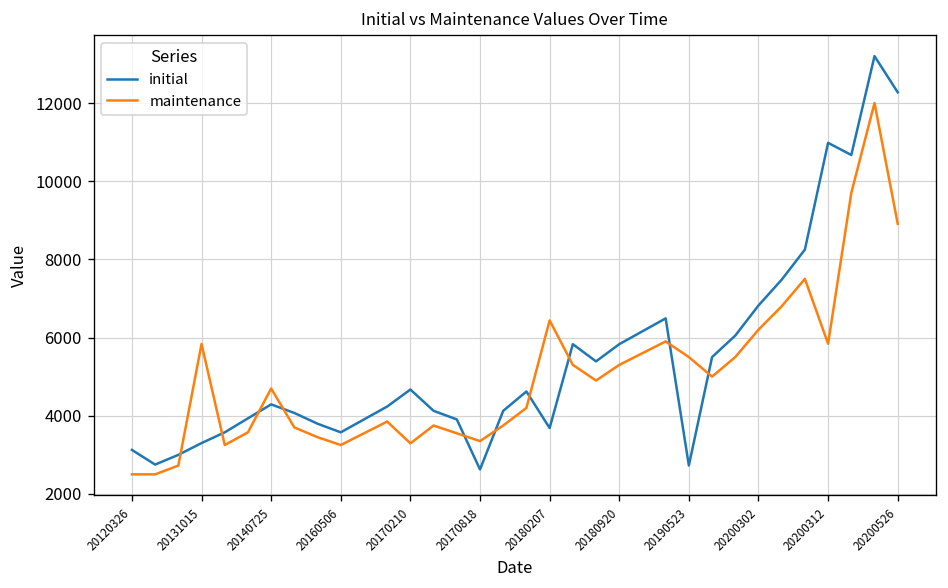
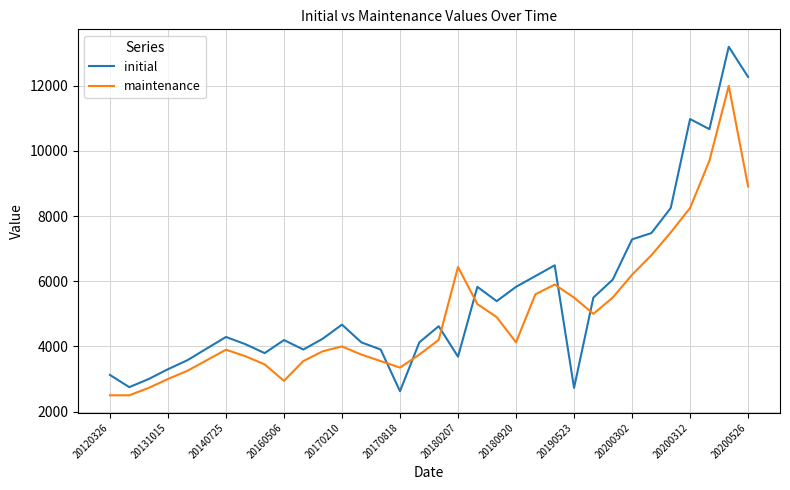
  {
    "initial": {
      "20120326": 3100,
      "20131015": 3300,
      "20140725": 4300,
-     "20160506": 3600,
+     "20160506": 4200,
      "20170210": 4700,
      "20170818": 2600,
      "20180207": 3700,
      "20180920": 5800,
      "20190523": 2700,
-     "20200302": 6800,
+     "20200302": 7300,
      "20200312": 11000,
      "20200526": 12300
    },
    "maintenance": {
      "20120326": 2500,
-     "20131015": 5800,
-     "20140725": 4700,
-     "20160506": 3300,
-     "20170210": 3300,
+     "20131015": 3000,
+     "20140725": 3900,
+     "20160506": 2900,
+     "20170210": 4000,
      "20170818": 3400,
      "20180207": 6400,
-     "20180920": 5300,
+     "20180920": 4100,
      "20190523": 5500,
      "20200302": 6200,
-     "20200312": 5800,
+     "20200312": 8300,
      "20200526": 8900
    }
  }
